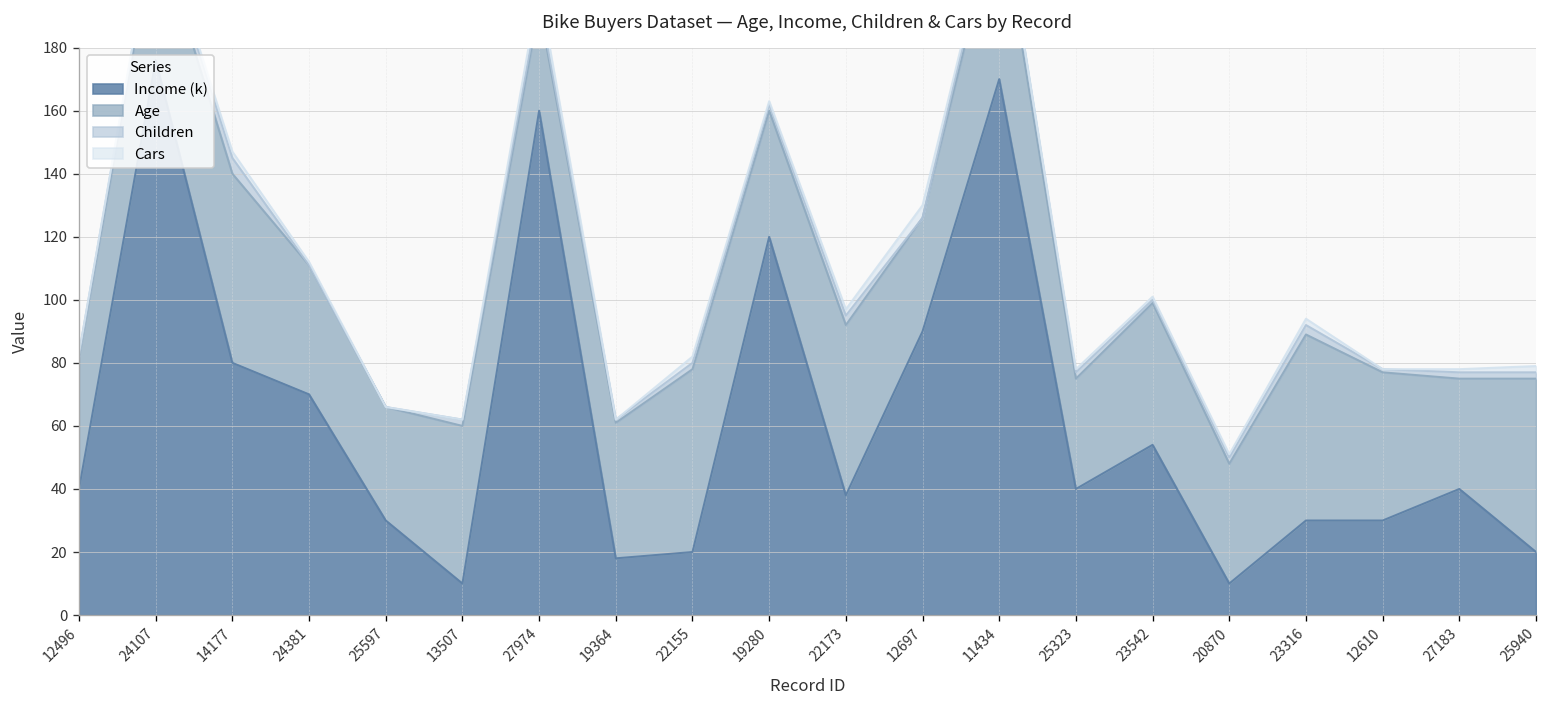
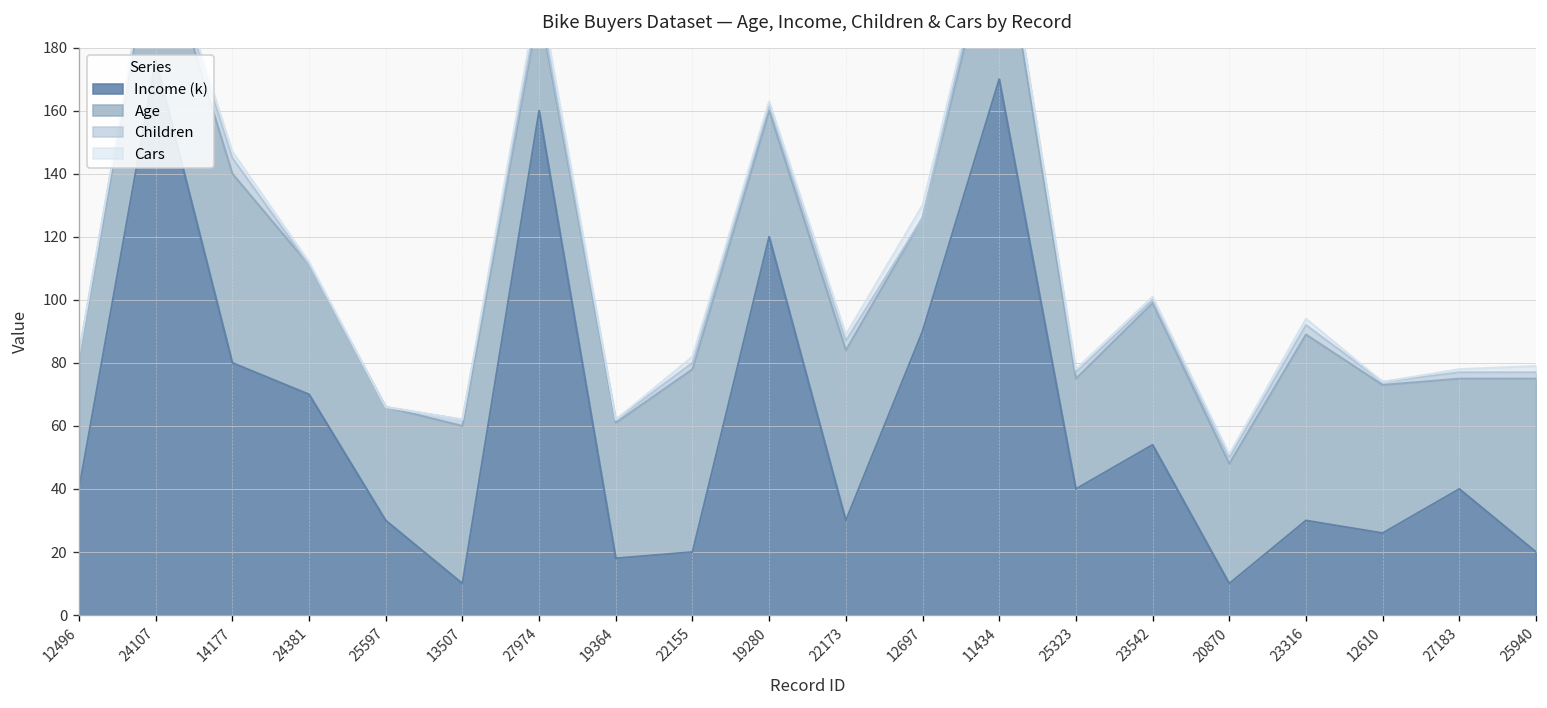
  {
    "Income (k)": {
      "12496": 40,
      "14177": 80,
      "24381": 70,
      "25597": 30,
      "13507": 10,
      "27974": 160,
      "19364": 18,
      "22155": 20,
      "19280": 120,
-     "22173": 38,
+     "22173": 30,
      "12697": 90,
      "11434": 170,
      "25323": 40,
      "23542": 54,
      "20870": 10,
      "23316": 30,
-     "12610": 30,
+     "12610": 26,
      "27183": 40,
      "25940": 20
    }
  }
